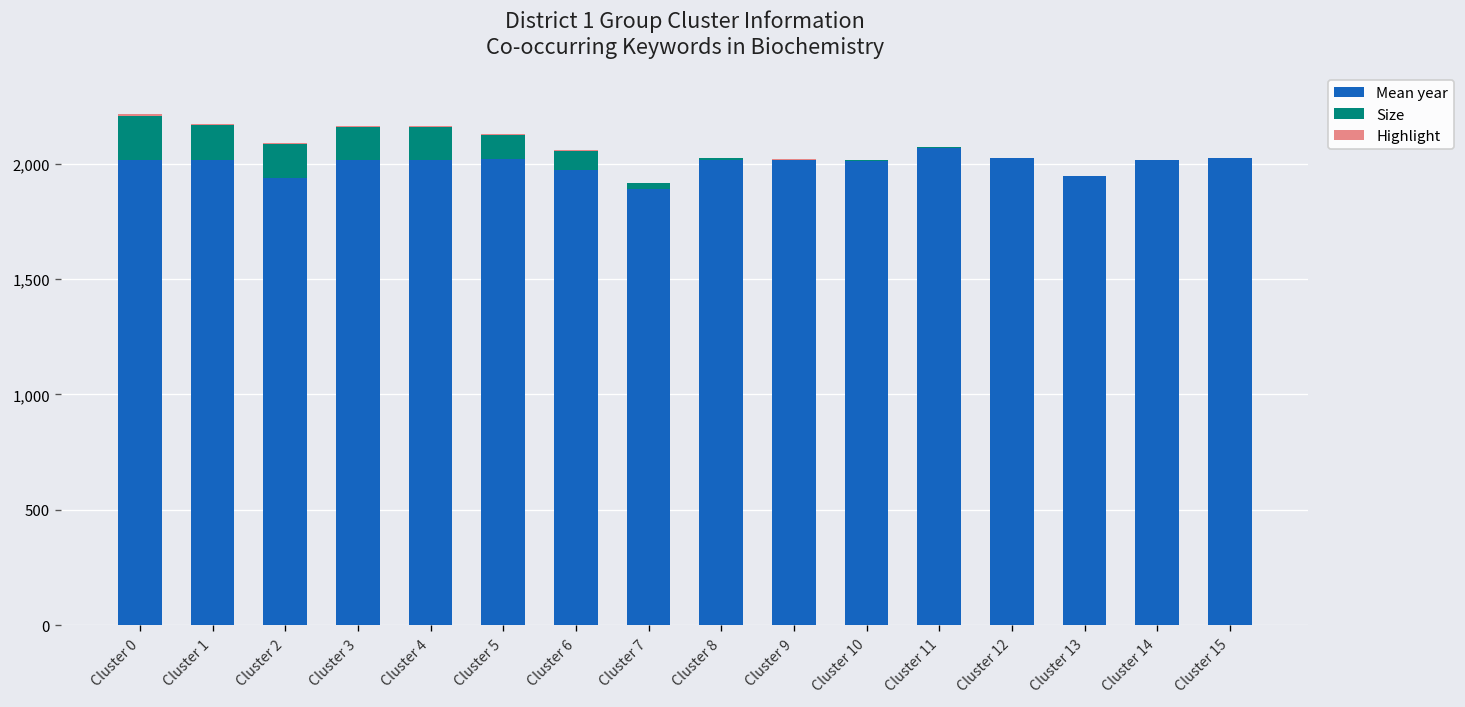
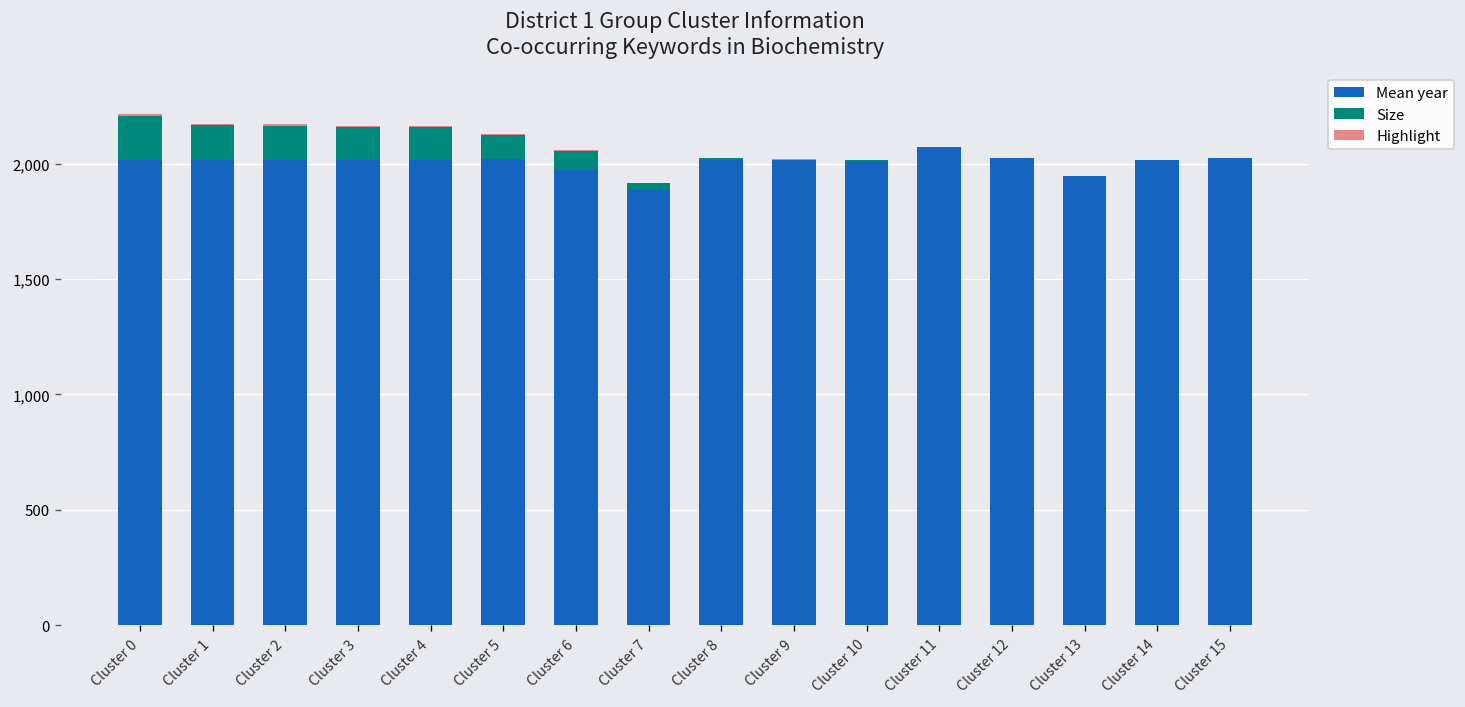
  {
    "Mean year": {
      "Cluster 0": "2,020",
      "Cluster 1": "2,020",
-     "Cluster 2": "1,940",
+     "Cluster 2": "2,020",
      "Cluster 3": "2,010",
      "Cluster 4": "2,020",
      "Cluster 5": "2,020",
      "Cluster 6": "1,970",
      "Cluster 7": "1,890",
      "Cluster 8": "2,020",
      "Cluster 9": "2,010",
      "Cluster 10": "2,010",
      "Cluster 11": "2,070",
      "Cluster 12": "2,020",
      "Cluster 13": "1,950",
      "Cluster 14": "2,010",
      "Cluster 15": "2,020"
    },
    "Size": {
      "Cluster 0": "190",
      "Cluster 1": "150",
      "Cluster 2": "150",
      "Cluster 3": "140",
      "Cluster 4": "140",
      "Cluster 5": "110",
      "Cluster 6": "90",
      "Cluster 7": "30"
    }
  }
